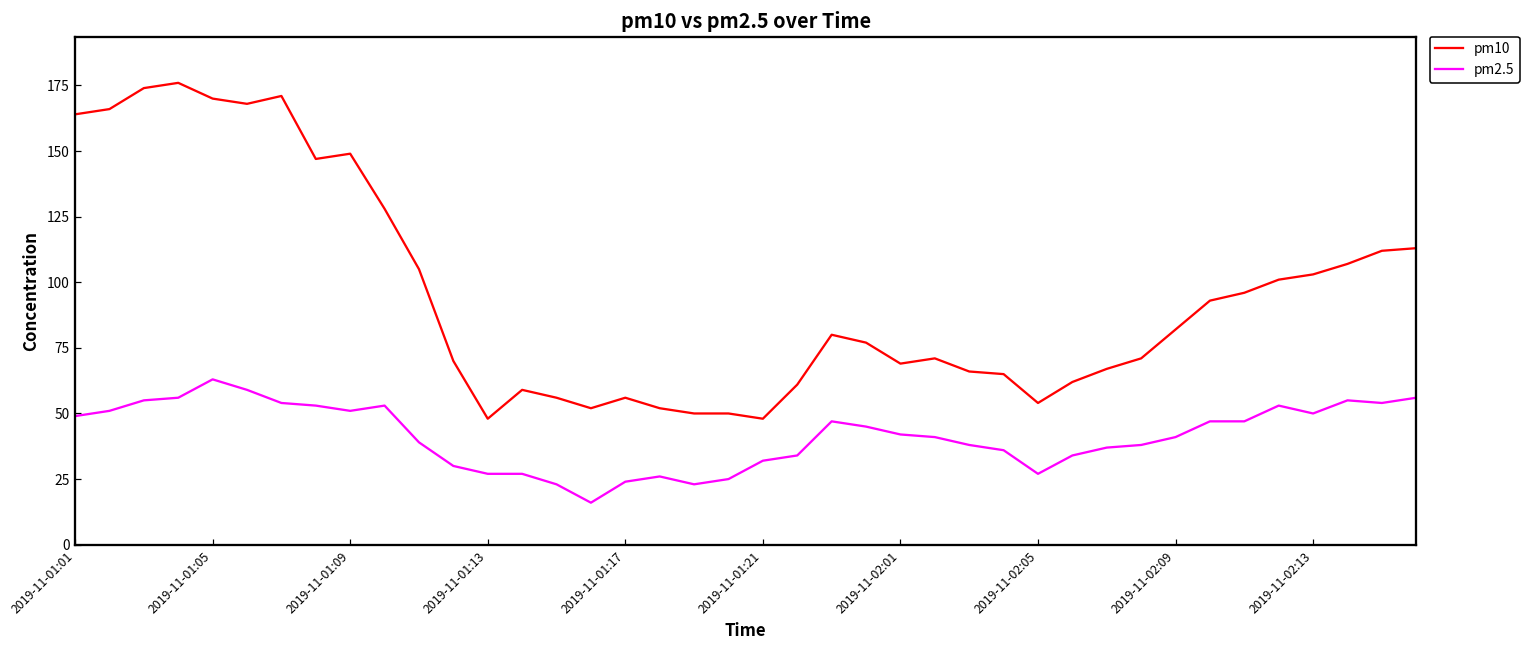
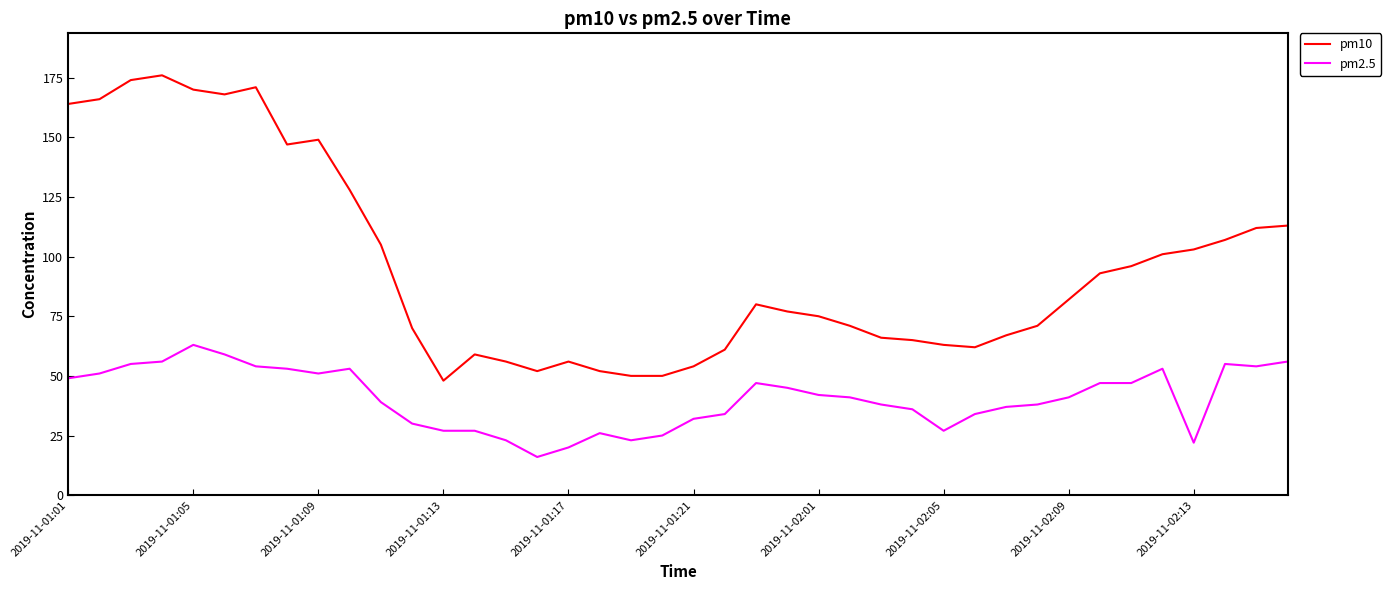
  {
    "pm10": {
      "2019-11-01:01": 164,
      "2019-11-01:05": 170,
      "2019-11-01:09": 149,
      "2019-11-01:13": 48,
      "2019-11-01:17": 56,
-     "2019-11-01:21": 48,
-     "2019-11-02:01": 69,
-     "2019-11-02:05": 54,
+     "2019-11-01:21": 54,
+     "2019-11-02:01": 75,
+     "2019-11-02:05": 63,
      "2019-11-02:09": 82,
      "2019-11-02:13": 103
    },
    "pm2.5": {
      "2019-11-01:01": 49,
      "2019-11-01:05": 63,
      "2019-11-01:09": 51,
      "2019-11-01:13": 27,
-     "2019-11-01:17": 24,
+     "2019-11-01:17": 20,
      "2019-11-01:21": 32,
      "2019-11-02:01": 42,
      "2019-11-02:05": 27,
      "2019-11-02:09": 41,
-     "2019-11-02:13": 50
+     "2019-11-02:13": 22
    }
  }
